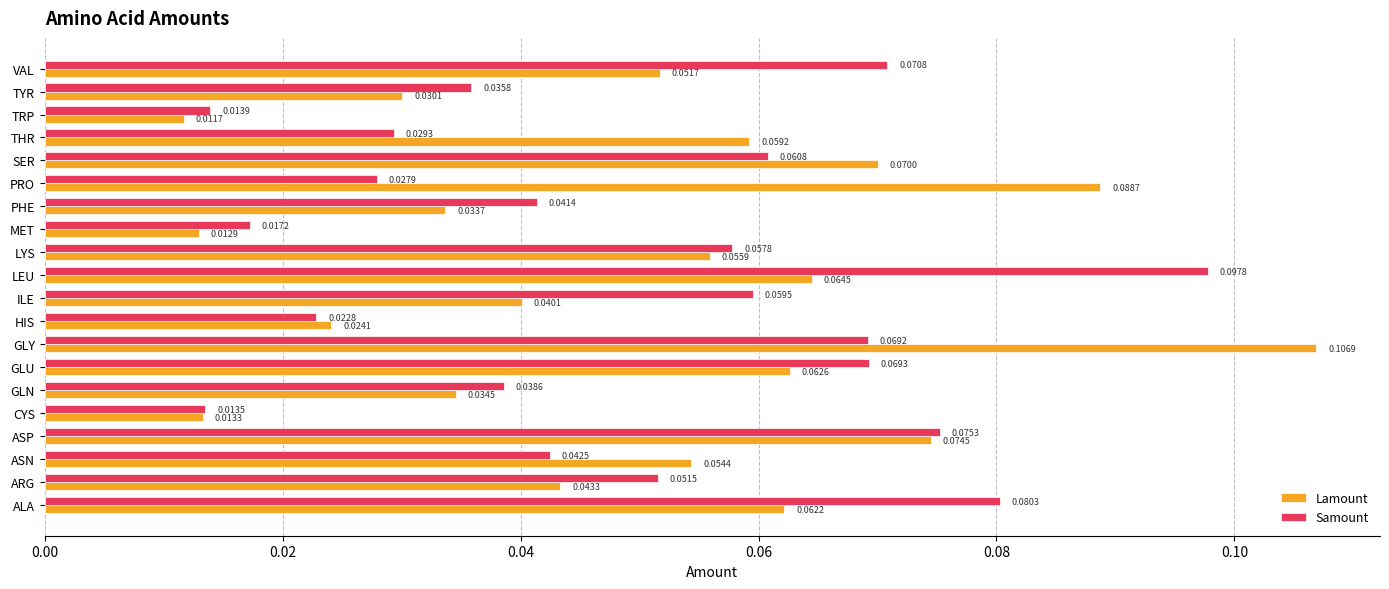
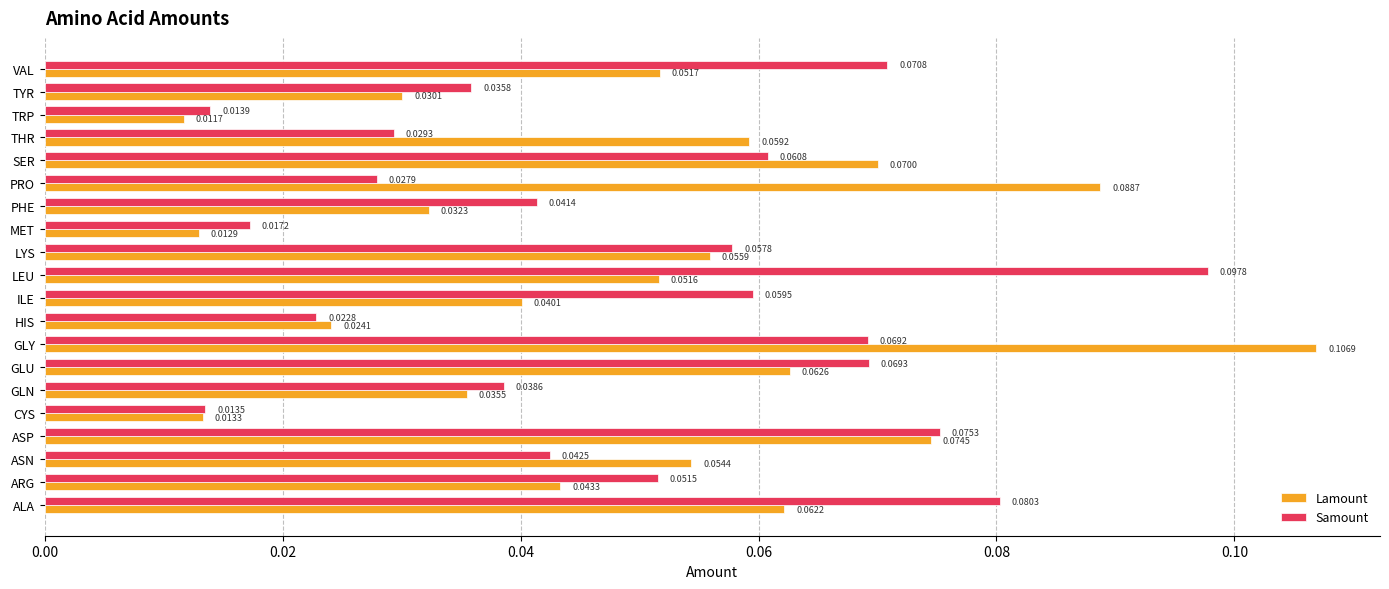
  {
    "Lamount": {
      "VAL": 0.0517,
      "TYR": 0.0301,
      "TRP": 0.0117,
      "THR": 0.0592,
      "SER": 0.0700,
      "PRO": 0.0887,
-     "PHE": 0.0337,
+     "PHE": 0.0323,
      "MET": 0.0129,
      "LYS": 0.0559,
-     "LEU": 0.0645,
+     "LEU": 0.0516,
      "ILE": 0.0401,
      "HIS": 0.0241,
      "GLY": 0.1069,
      "GLU": 0.0626,
-     "GLN": 0.0345,
+     "GLN": 0.0355,
      "CYS": 0.0133,
      "ASP": 0.0745,
      "ASN": 0.0544,
      "ARG": 0.0433,
      "ALA": 0.0622
    },
    "Samount": {
      "VAL": 0.0708,
      "TYR": 0.0358,
      "TRP": 0.0139,
      "THR": 0.0293,
      "SER": 0.0608,
      "PRO": 0.0279,
      "PHE": 0.0414,
      "MET": 0.0172,
      "LYS": 0.0578,
      "LEU": 0.0978,
      "ILE": 0.0595,
      "HIS": 0.0228,
      "GLY": 0.0692,
      "GLU": 0.0693,
      "GLN": 0.0386,
      "CYS": 0.0135,
      "ASP": 0.0753,
      "ASN": 0.0425,
      "ARG": 0.0515,
      "ALA": 0.0803
    }
  }
